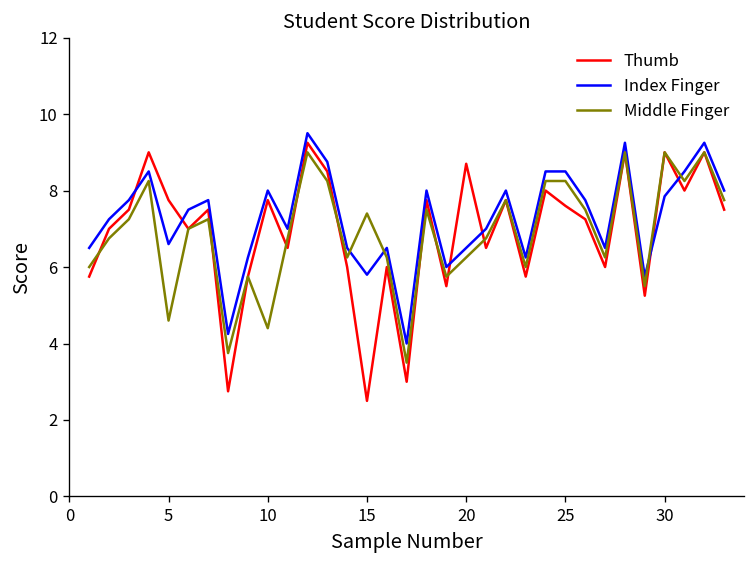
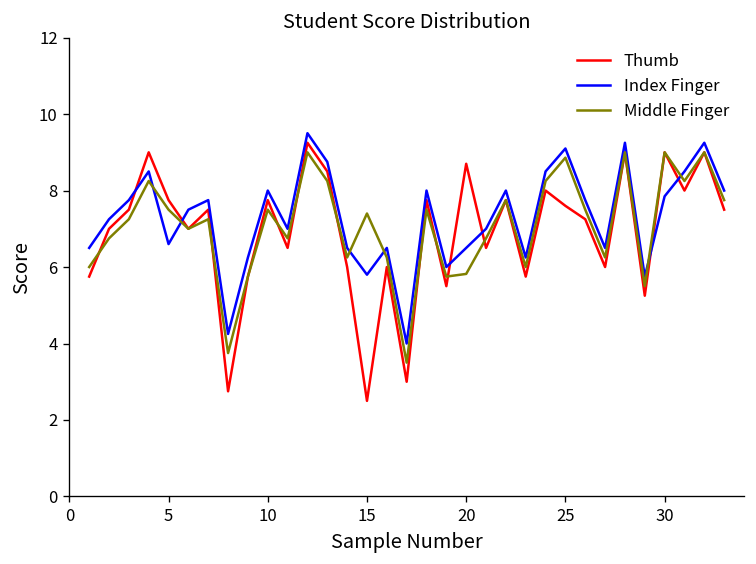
  {
    "Thumb": {
      "5": 7.8,
      "10": 7.8,
      "15": 2.5,
      "20": 8.7,
      "25": 7.6
    },
    "Index Finger": {
      "5": 6.6,
      "10": 8.0,
      "15": 5.8,
      "20": 6.5,
-     "25": 8.5,
+     "25": 9.1,
      "30": 7.9
    },
    "Middle Finger": {
-     "5": 4.6,
-     "10": 4.4,
+     "5": 7.5,
+     "10": 7.5,
      "15": 7.4,
-     "20": 6.3,
-     "25": 8.3
+     "20": 5.8,
+     "25": 8.9
    }
  }
